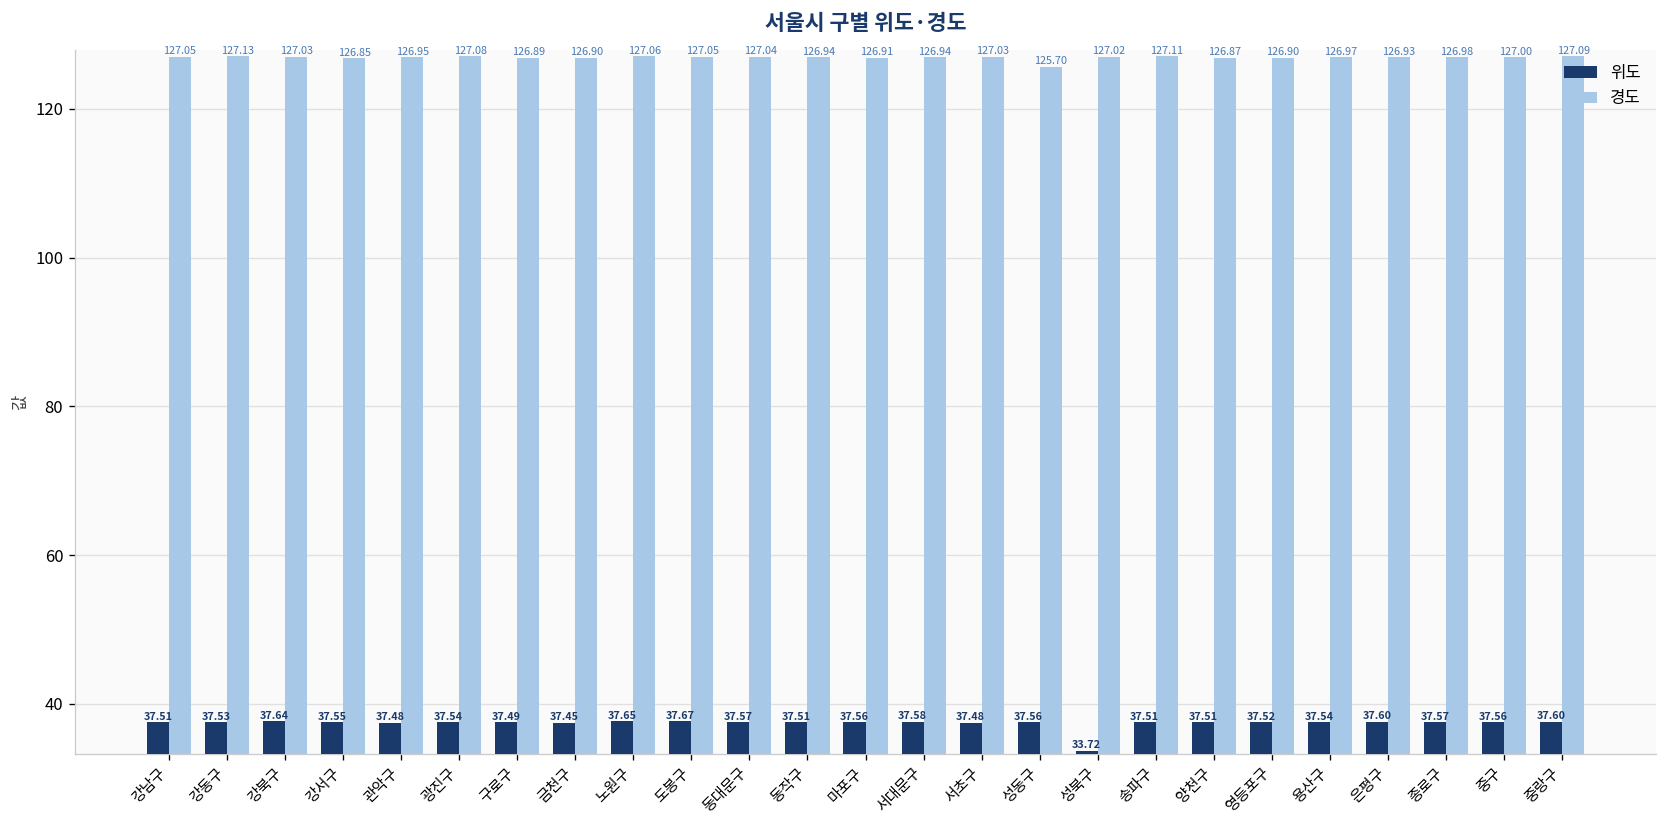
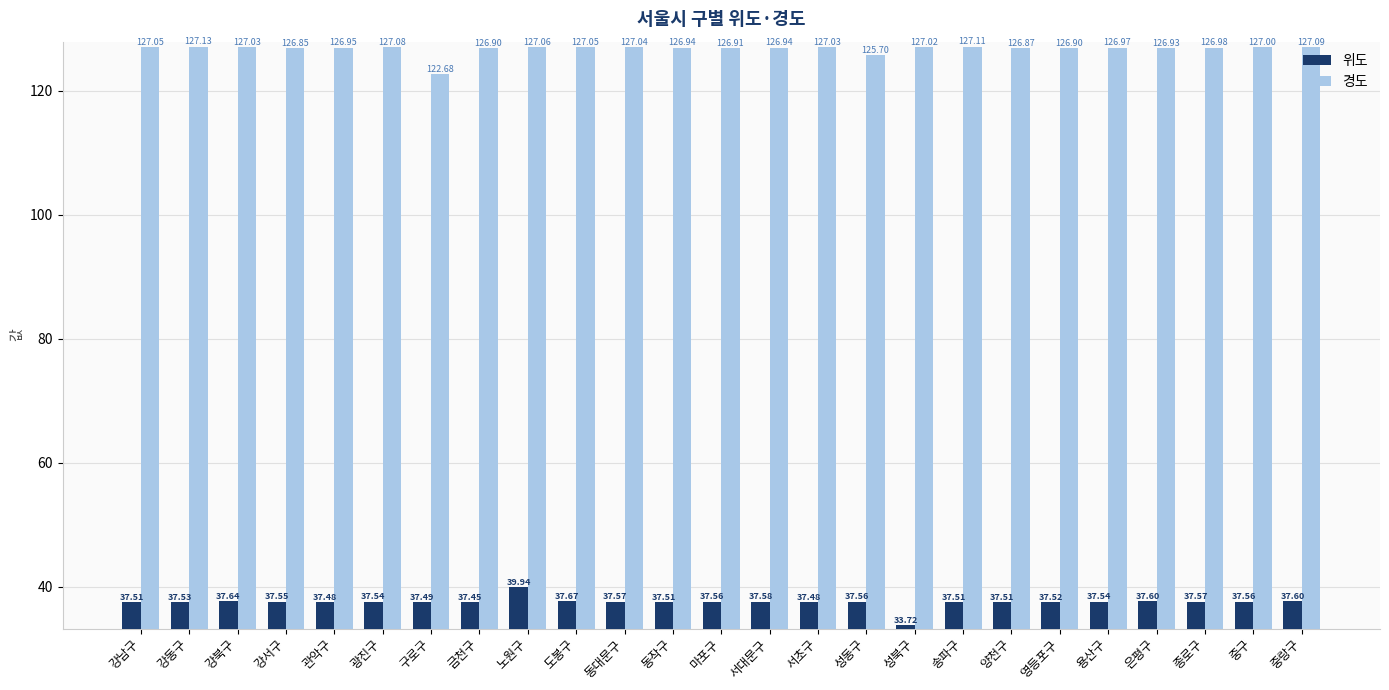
  {
    "위도": {
      "강남구": 37.51,
      "강동구": 37.53,
      "강북구": 37.64,
      "강서구": 37.55,
      "관악구": 37.48,
      "광진구": 37.54,
      "구로구": 37.49,
      "금천구": 37.45,
-     "노원구": 37.65,
+     "노원구": 39.94,
      "도봉구": 37.67,
      "동대문구": 37.57,
      "동작구": 37.51,
      "마포구": 37.56,
      "서대문구": 37.58,
      "서초구": 37.48,
      "성동구": 37.56,
      "성북구": 33.72,
      "송파구": 37.51,
      "양천구": 37.51,
      "영등포구": 37.52,
      "용산구": 37.54,
      "은평구": 37.60,
      "종로구": 37.57,
      "중구": 37.56,
      "중랑구": 37.60
    },
    "경도": {
      "강남구": 127.05,
      "강동구": 127.13,
      "강북구": 127.03,
      "강서구": 126.85,
      "관악구": 126.95,
      "광진구": 127.08,
-     "구로구": 126.89,
+     "구로구": 122.68,
      "금천구": 126.90,
      "노원구": 127.06,
      "도봉구": 127.05,
      "동대문구": 127.04,
      "동작구": 126.94,
      "마포구": 126.91,
      "서대문구": 126.94,
      "서초구": 127.03,
      "성동구": 125.70,
      "성북구": 127.02,
      "송파구": 127.11,
      "양천구": 126.87,
      "영등포구": 126.90,
      "용산구": 126.97,
      "은평구": 126.93,
      "종로구": 126.98,
      "중구": 127.00,
      "중랑구": 127.09
    }
  }
